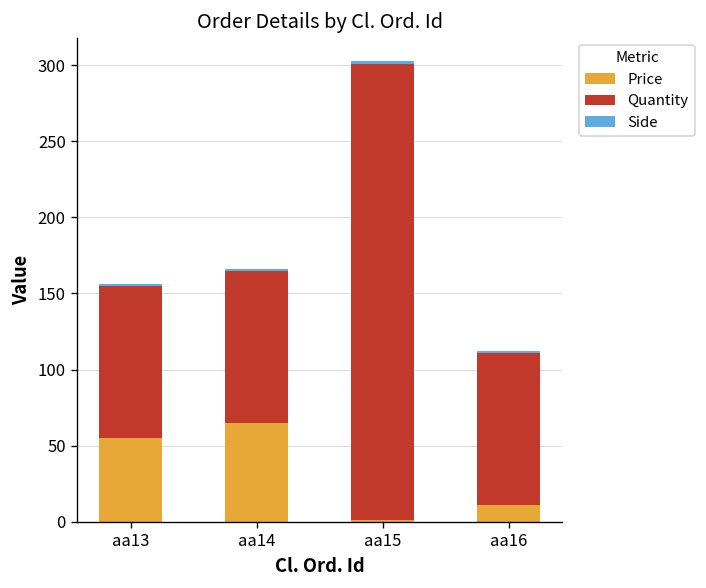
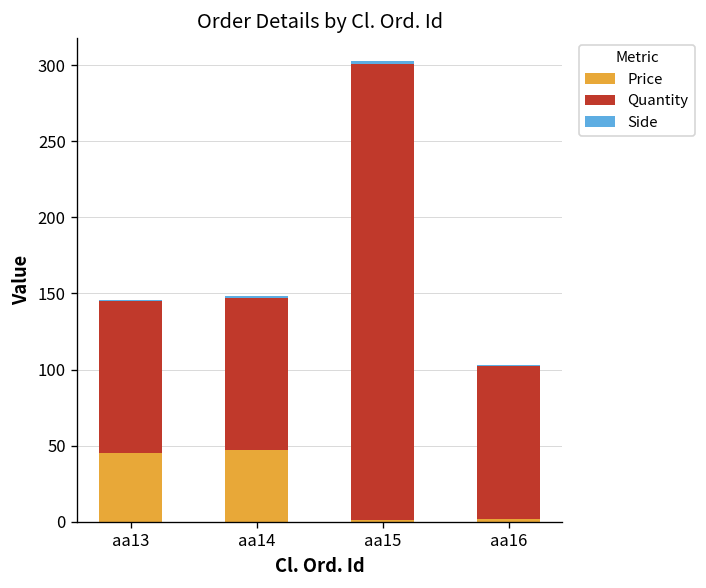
  {
    "Price": {
-     "aa13": 55,
-     "aa14": 65,
-     "aa16": 11
+     "aa13": 45,
+     "aa14": 47,
+     "aa16": 2
    },
    "Quantity": {
      "aa13": 100,
      "aa14": 100,
      "aa15": 300,
      "aa16": 100
    },
    "Side": {
      "aa15": 2
    }
  }
